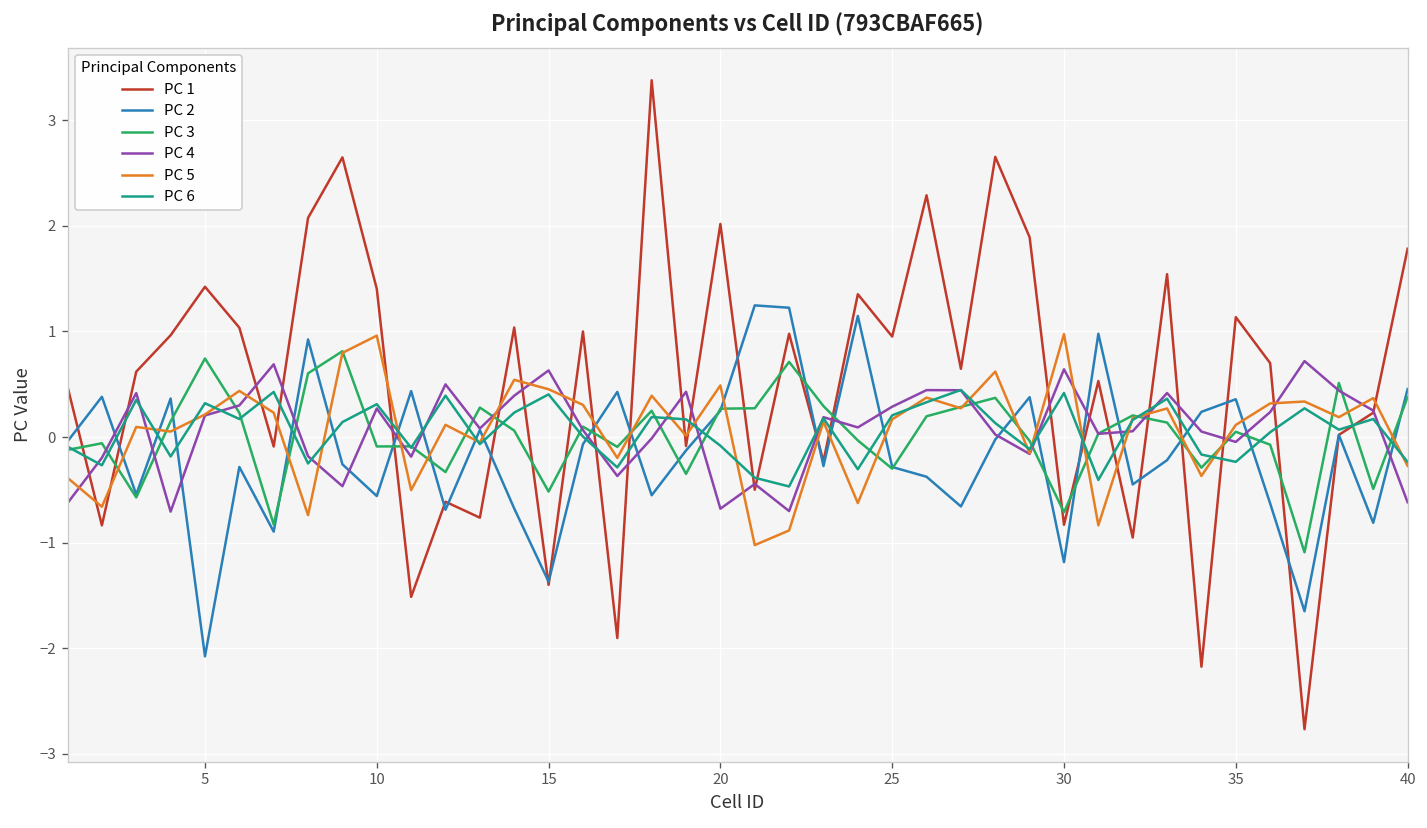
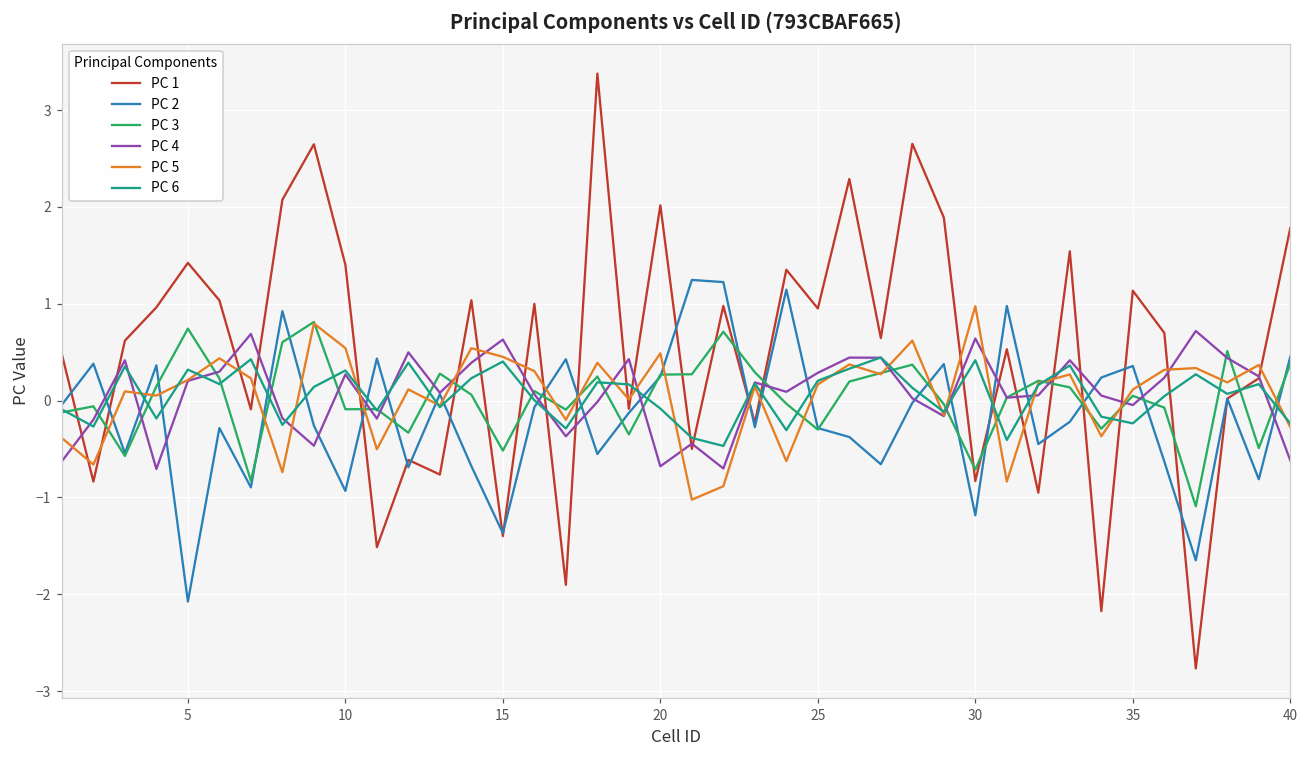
  {
    "PC 1": {
      "5": 1.4,
      "10": 1.4,
      "15": -1.4,
      "20": 2.0,
      "25": 1.0,
      "30": -0.8,
      "35": 1.1,
      "40": 1.8
    },
    "PC 2": {
      "5": -2.1,
-     "10": -0.6,
+     "10": -0.9,
      "15": -1.4,
      "30": -1.2,
      "35": 0.4,
      "40": 0.5
    },
    "PC 4": {
      "10": 0.3,
      "15": 0.6,
      "20": -0.7,
      "25": 0.3,
      "30": 0.6,
      "35": 0.0,
      "40": -0.6
    },
    "PC 5": {
-     "10": 1.0,
+     "10": 0.5,
      "15": 0.5,
      "20": 0.5,
      "25": 0.2,
      "30": 1.0,
      "35": 0.1,
      "40": -0.3
    }
  }
